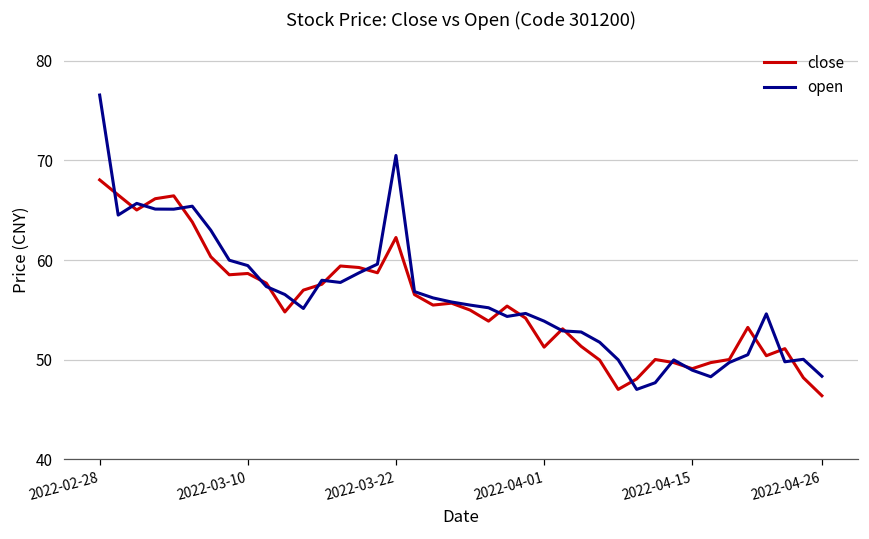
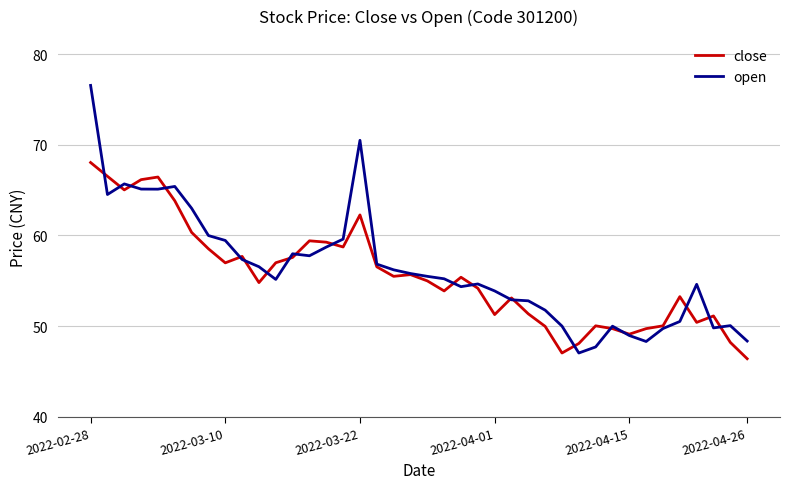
  {
    "close": {
      "2022-02-28": 68,
-     "2022-03-10": 59,
+     "2022-03-10": 57,
      "2022-03-22": 62,
      "2022-04-01": 51,
      "2022-04-26": 46
    },
    "open": {
      "2022-02-28": 77,
      "2022-03-10": 59,
      "2022-03-22": 71,
      "2022-04-01": 54,
      "2022-04-26": 48
    }
  }
